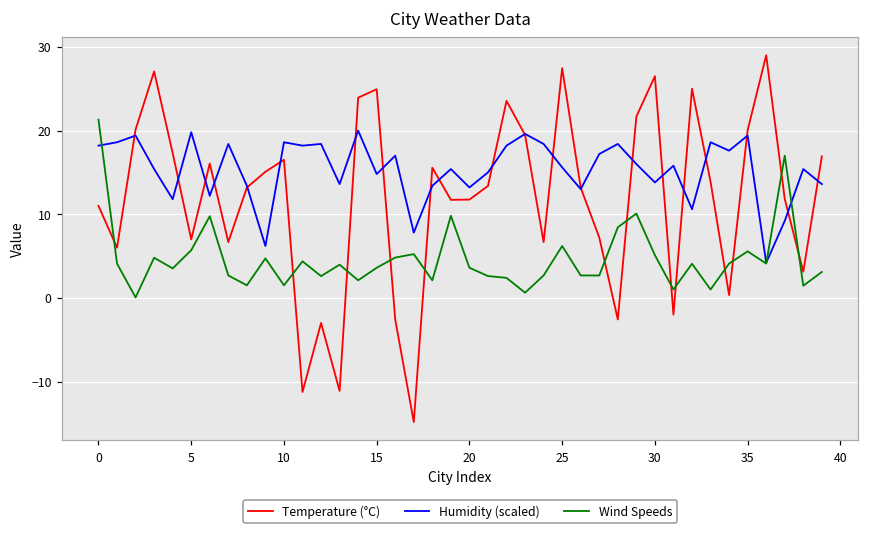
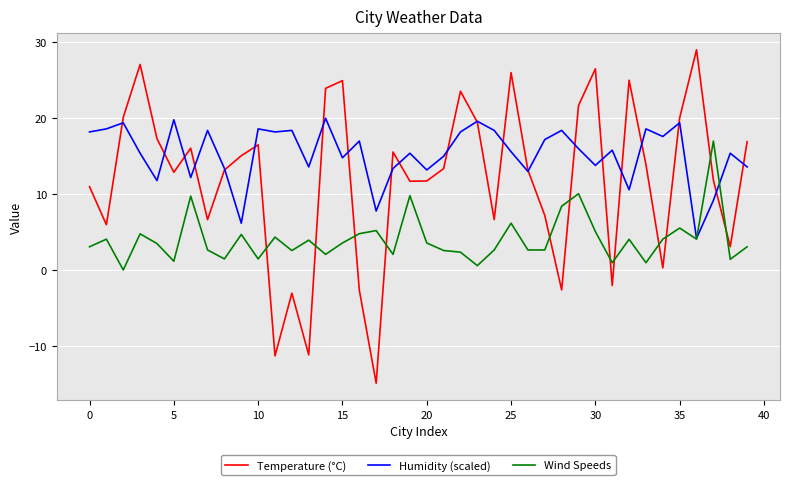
  {
    "Temperature (°C)": {
      "0": 11,
-     "5": 7,
+     "5": 13,
      "10": 17,
      "15": 25,
      "20": 12,
-     "25": 27,
+     "25": 26,
      "30": 27,
      "35": 20
    },
    "Humidity (scaled)": {
      "0": 18,
      "5": 20,
      "10": 19,
      "15": 15,
      "20": 13,
      "25": 16,
      "30": 14,
      "35": 19
    },
    "Wind Speeds": {
-     "0": 21,
-     "5": 6,
+     "0": 3,
+     "5": 1,
      "10": 2,
      "15": 4,
      "20": 4,
      "25": 6,
      "30": 5,
      "35": 6
    }
  }
